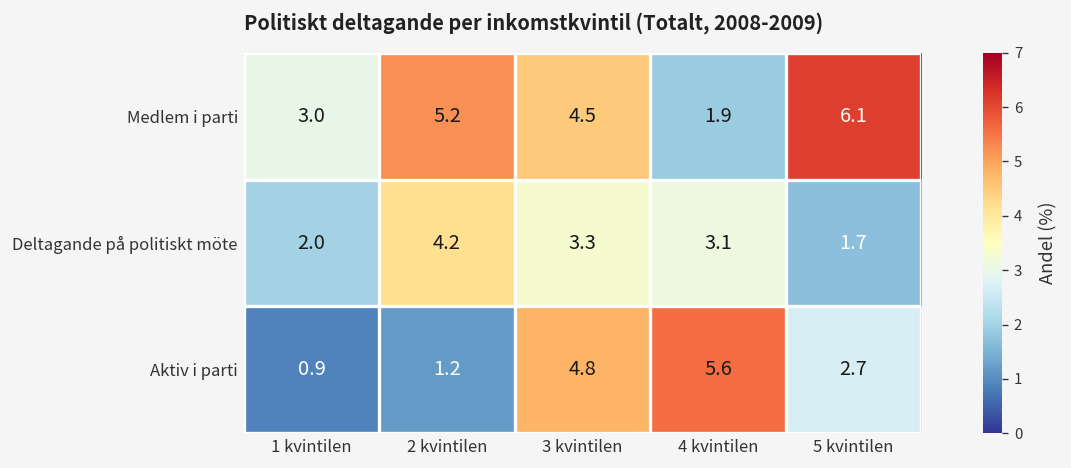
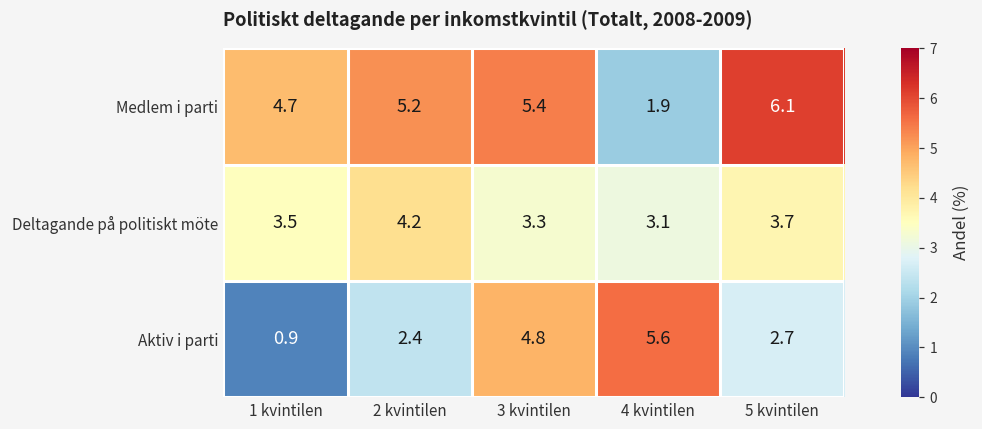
  {
    "Medlem i parti": {
-     "1 kvintilen": 3.0,
+     "1 kvintilen": 4.7,
      "2 kvintilen": 5.2,
-     "3 kvintilen": 4.5,
+     "3 kvintilen": 5.4,
      "4 kvintilen": 1.9,
      "5 kvintilen": 6.1
    },
    "Deltagande på politiskt möte": {
-     "1 kvintilen": 2.0,
+     "1 kvintilen": 3.5,
      "2 kvintilen": 4.2,
      "3 kvintilen": 3.3,
      "4 kvintilen": 3.1,
-     "5 kvintilen": 1.7
+     "5 kvintilen": 3.7
    },
    "Aktiv i parti": {
      "1 kvintilen": 0.9,
-     "2 kvintilen": 1.2,
+     "2 kvintilen": 2.4,
      "3 kvintilen": 4.8,
      "4 kvintilen": 5.6,
      "5 kvintilen": 2.7
    }
  }
